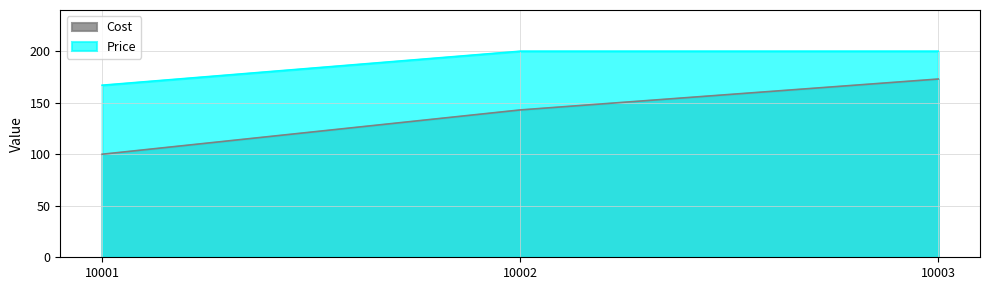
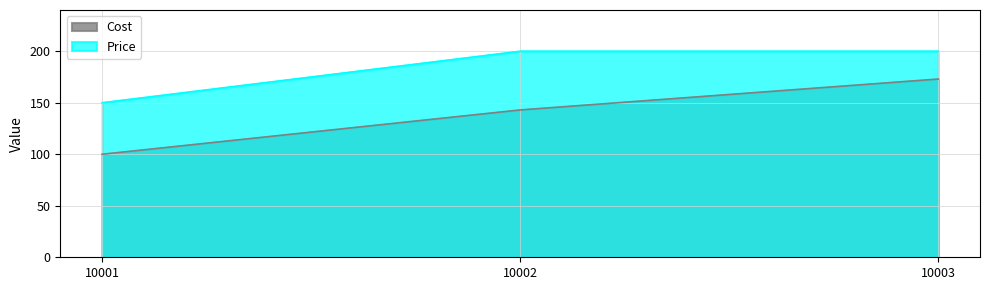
  {
    "Cost": {
      "10001": 100,
      "10002": 143,
      "10003": 173
    },
    "Price": {
-     "10001": 167,
+     "10001": 150,
      "10002": 200,
      "10003": 200
    }
  }
